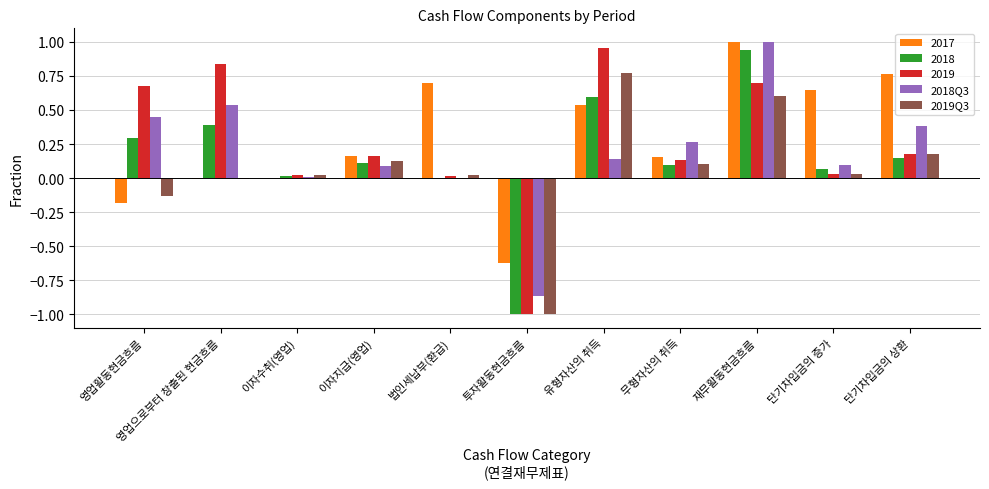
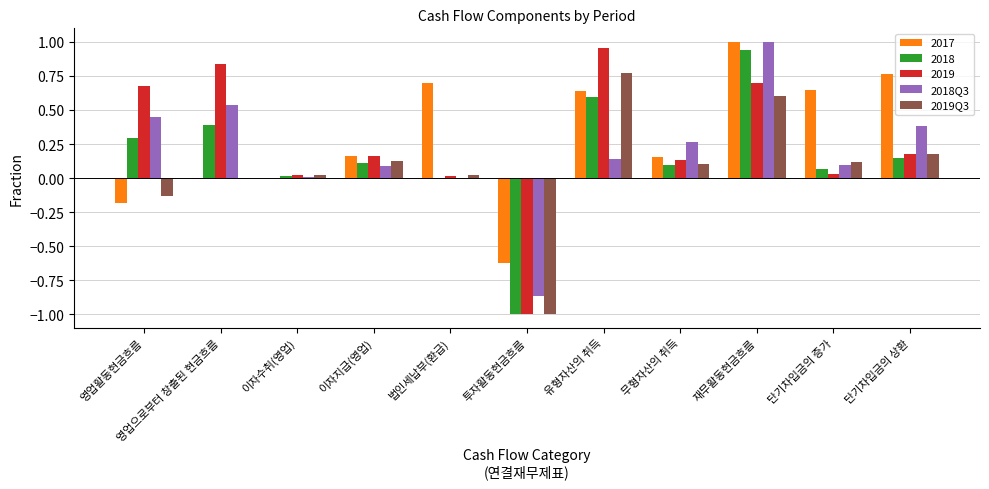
  {
    "2017": {
      "영업활동현금흐름": -0.18,
      "이자지급(영업)": 0.16,
      "법인세납부(환급)": 0.70,
      "투자활동현금흐름": -0.63,
-     "유형자산의 취득": 0.54,
+     "유형자산의 취득": 0.64,
      "무형자산의 취득": 0.16,
      "재무활동현금흐름": 1.00,
      "단기차입금의 증가": 0.64,
      "단기차입금의 상환": 0.76
    },
    "2018": {
      "영업활동현금흐름": 0.30,
      "영업으로부터 창출된 현금흐름": 0.39,
      "이자지급(영업)": 0.11,
      "투자활동현금흐름": -1.00,
      "유형자산의 취득": 0.60,
      "무형자산의 취득": 0.10,
      "재무활동현금흐름": 0.94,
      "단기차입금의 증가": 0.07,
      "단기차입금의 상환": 0.15
    },
    "2019": {
      "영업활동현금흐름": 0.68,
      "영업으로부터 창출된 현금흐름": 0.84,
      "이자수취(영업)": 0.02,
      "이자지급(영업)": 0.16,
      "투자활동현금흐름": -1.00,
      "유형자산의 취득": 0.95,
      "무형자산의 취득": 0.13,
      "재무활동현금흐름": 0.70,
      "단기차입금의 증가": 0.03,
      "단기차입금의 상환": 0.18
    },
    "2018Q3": {
      "영업활동현금흐름": 0.45,
      "영업으로부터 창출된 현금흐름": 0.54,
      "이자지급(영업)": 0.09,
      "투자활동현금흐름": -0.87,
      "유형자산의 취득": 0.14,
      "무형자산의 취득": 0.27,
      "재무활동현금흐름": 1.00,
      "단기차입금의 증가": 0.10,
      "단기차입금의 상환": 0.38
    },
    "2019Q3": {
      "영업활동현금흐름": -0.13,
      "이자수취(영업)": 0.02,
      "이자지급(영업)": 0.13,
      "법인세납부(환급)": 0.02,
      "투자활동현금흐름": -1.00,
      "유형자산의 취득": 0.77,
      "무형자산의 취득": 0.11,
      "재무활동현금흐름": 0.60,
-     "단기차입금의 증가": 0.03,
+     "단기차입금의 증가": 0.12,
      "단기차입금의 상환": 0.18
    }
  }
